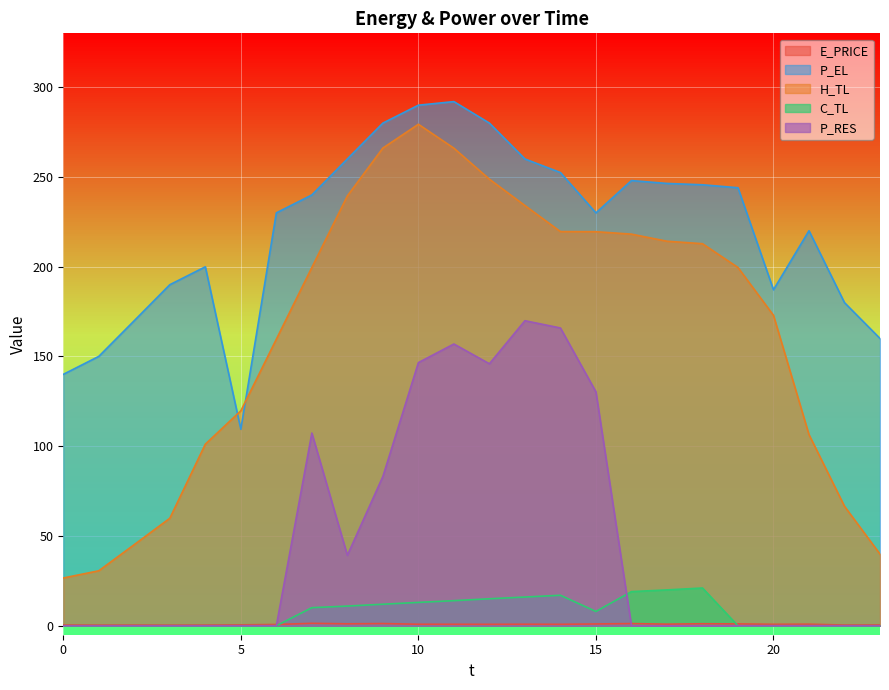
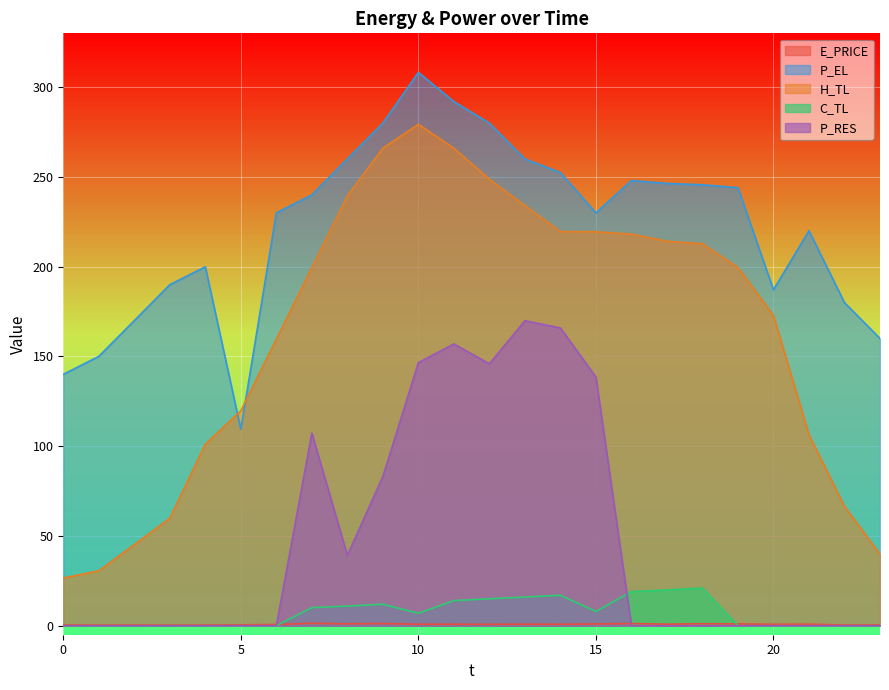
  {
    "P_EL": {
      "5": 109,
-     "10": 290,
+     "10": 308,
      "15": 230,
      "20": 187
    },
    "C_TL": {
-     "10": 13,
+     "10": 7,
      "15": 8
    },
    "P_RES": {
      "10": 147,
-     "15": 130
+     "15": 139
    }
  }
